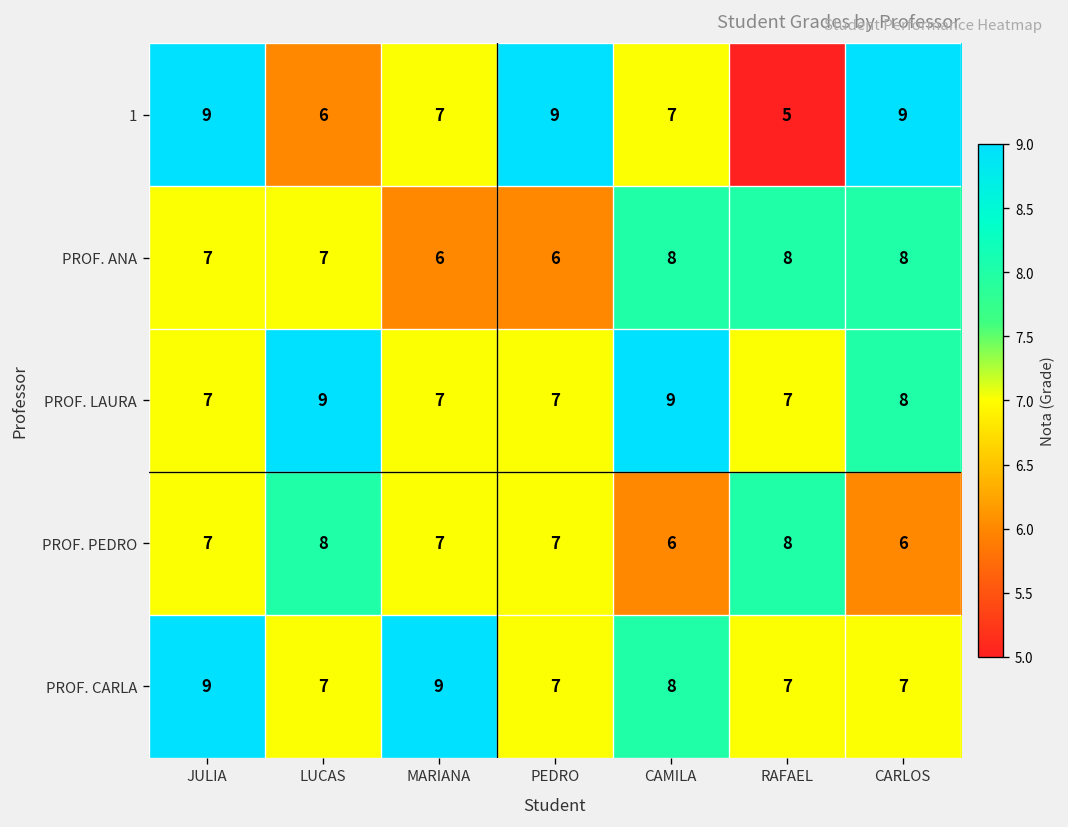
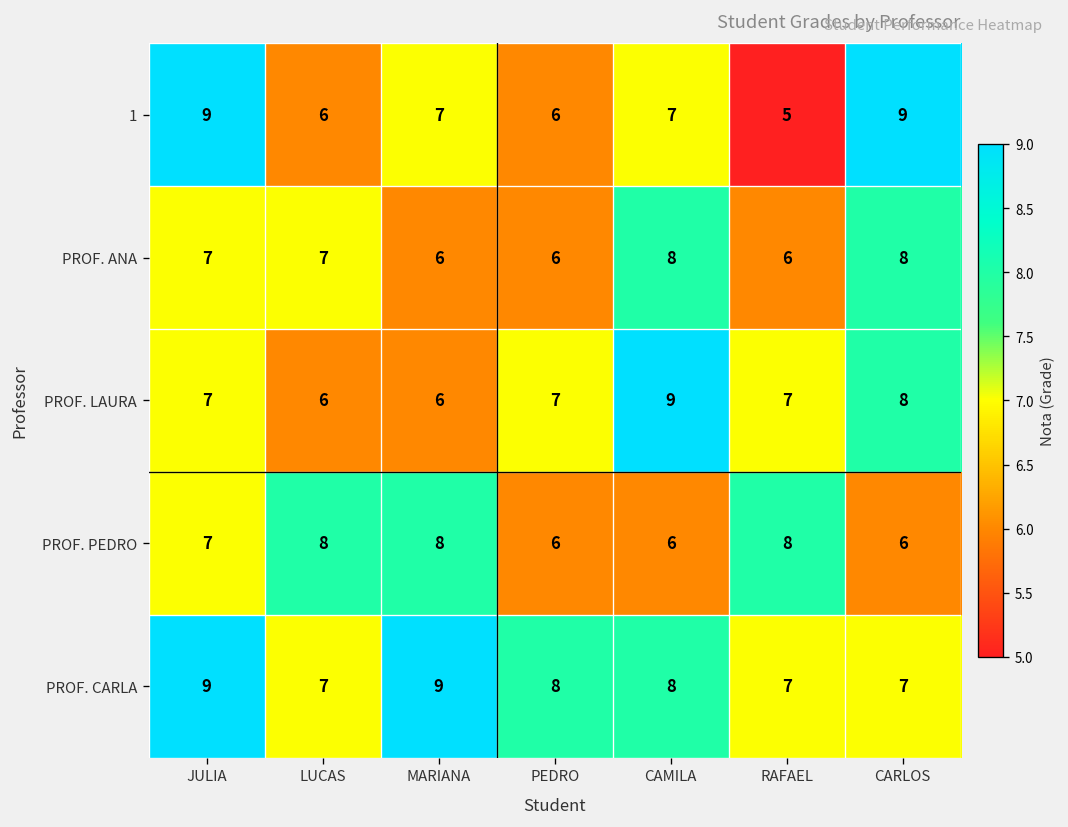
  {
    "1": {
      "JULIA": 9,
      "LUCAS": 6,
      "MARIANA": 7,
-     "PEDRO": 9,
+     "PEDRO": 6,
      "CAMILA": 7,
      "RAFAEL": 5,
      "CARLOS": 9
    },
    "PROF. ANA": {
      "JULIA": 7,
      "LUCAS": 7,
      "MARIANA": 6,
      "PEDRO": 6,
      "CAMILA": 8,
-     "RAFAEL": 8,
+     "RAFAEL": 6,
      "CARLOS": 8
    },
    "PROF. LAURA": {
      "JULIA": 7,
-     "LUCAS": 9,
-     "MARIANA": 7,
+     "LUCAS": 6,
+     "MARIANA": 6,
      "PEDRO": 7,
      "CAMILA": 9,
      "RAFAEL": 7,
      "CARLOS": 8
    },
    "PROF. PEDRO": {
      "JULIA": 7,
      "LUCAS": 8,
-     "MARIANA": 7,
-     "PEDRO": 7,
+     "MARIANA": 8,
+     "PEDRO": 6,
      "CAMILA": 6,
      "RAFAEL": 8,
      "CARLOS": 6
    },
    "PROF. CARLA": {
      "JULIA": 9,
      "LUCAS": 7,
      "MARIANA": 9,
-     "PEDRO": 7,
+     "PEDRO": 8,
      "CAMILA": 8,
      "RAFAEL": 7,
      "CARLOS": 7
    }
  }
